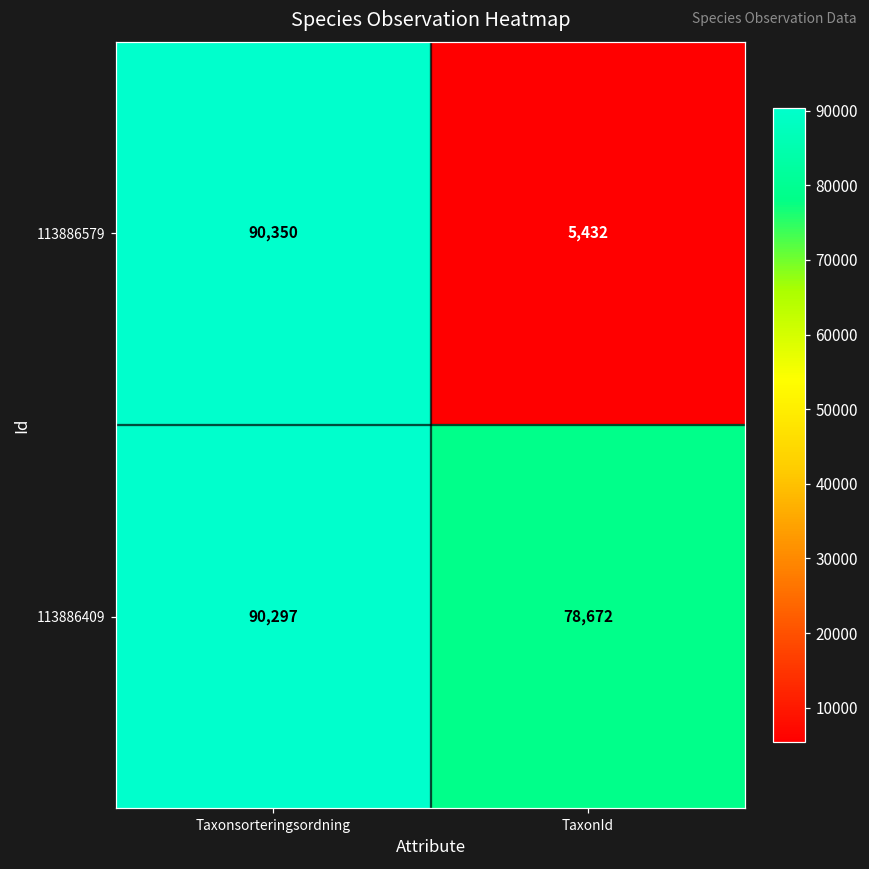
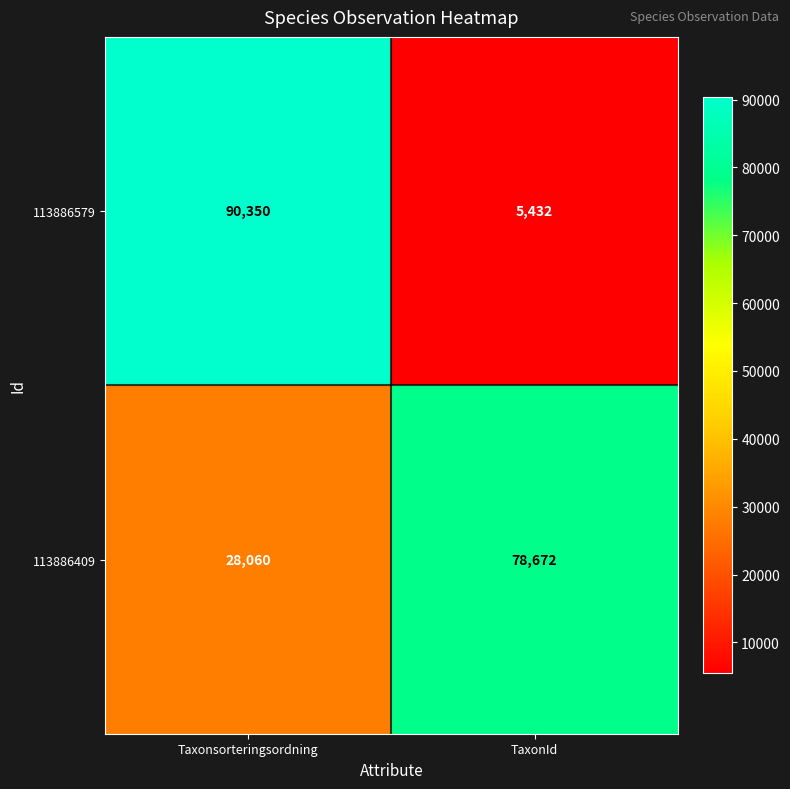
  {
    "113886579": {
      "Taxonsorteringsordning": "90,350",
      "TaxonId": "5,432"
    },
    "113886409": {
-     "Taxonsorteringsordning": "90,297",
+     "Taxonsorteringsordning": "28,060",
      "TaxonId": "78,672"
    }
  }
